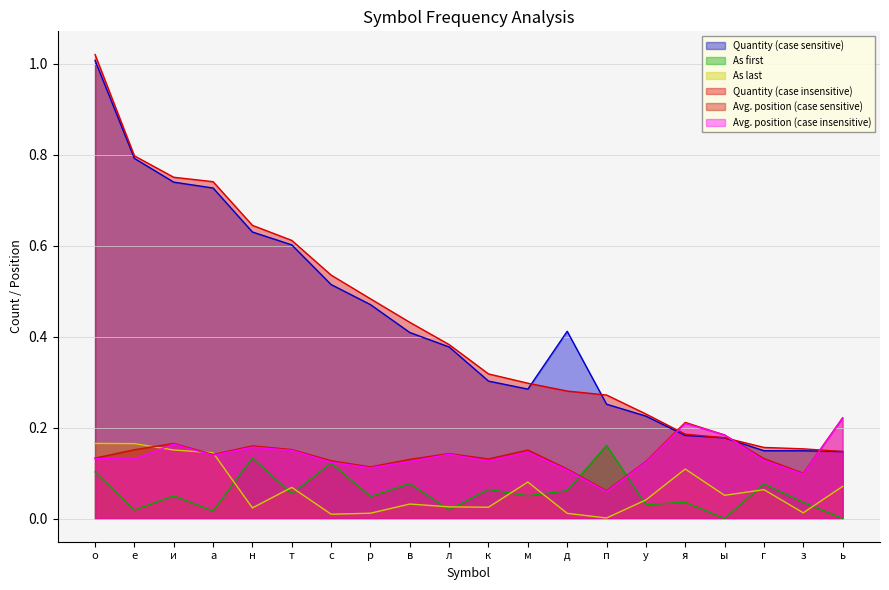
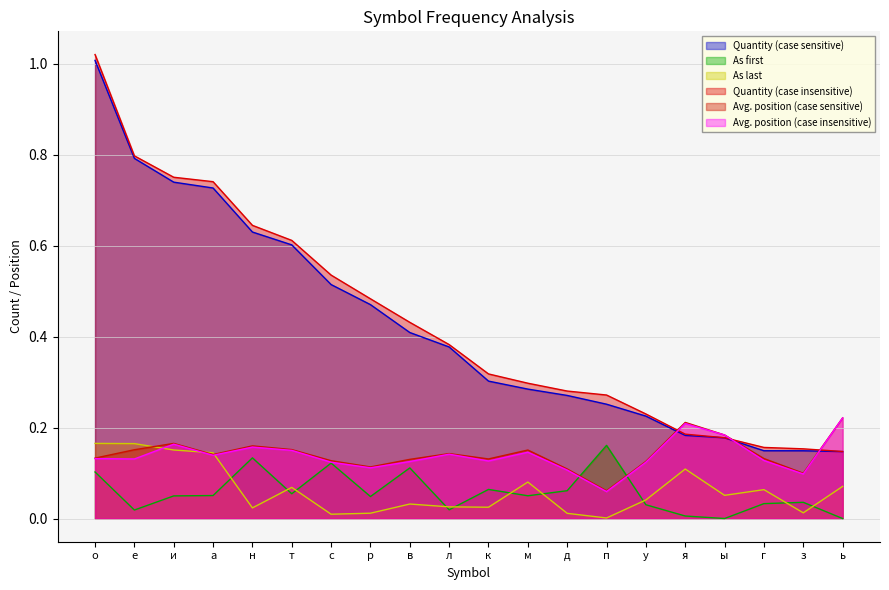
  {
    "Quantity (case sensitive)": {
      "о": 1.01,
      "и": 0.74,
      "а": 0.73,
      "н": 0.63,
      "т": 0.60,
      "с": 0.51,
      "р": 0.47,
      "в": 0.41,
      "к": 0.30,
      "м": 0.28,
-     "д": 0.41,
+     "д": 0.27,
      "п": 0.25,
      "г": 0.15
    },
    "As first": {
      "о": 0.10,
      "е": 0.02,
      "и": 0.05,
-     "а": 0.02,
+     "а": 0.05,
      "н": 0.13,
      "т": 0.05,
      "р": 0.05,
-     "в": 0.08,
+     "в": 0.11,
      "л": 0.02,
      "к": 0.06,
      "м": 0.05,
      "д": 0.06,
      "п": 0.16,
      "у": 0.03,
-     "я": 0.04,
+     "я": 0.01,
      "ы": 0.00,
-     "г": 0.08,
+     "г": 0.03,
      "з": 0.04,
      "ь": 0.00
    },
    "As last": {
      "о": 0.17,
      "е": 0.16,
      "и": 0.15,
      "н": 0.02,
      "т": 0.07,
      "с": 0.01,
      "р": 0.01,
      "в": 0.03,
      "л": 0.03,
      "к": 0.02,
      "м": 0.08,
      "д": 0.01,
      "п": 0.00,
      "у": 0.04,
      "я": 0.11,
      "ы": 0.05,
      "г": 0.06,
      "з": 0.01,
      "ь": 0.07
    },
    "Avg. position (case insensitive)": {
      "е": 0.13
    }
  }
